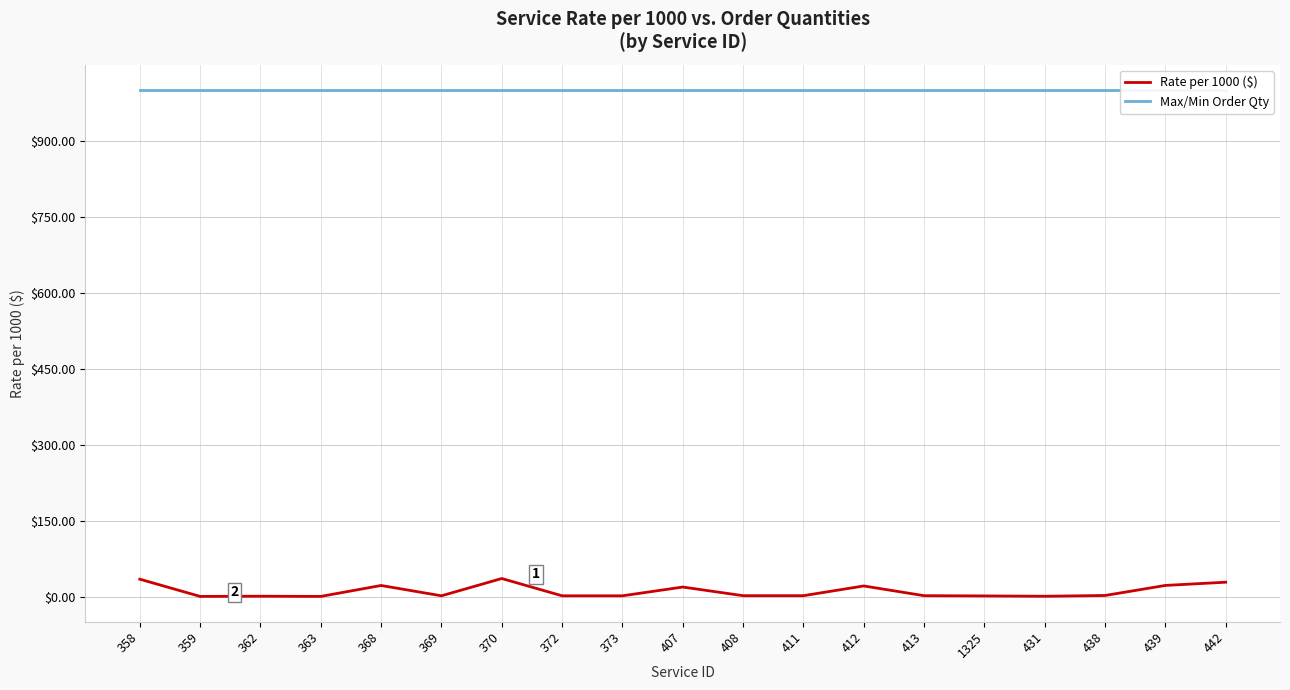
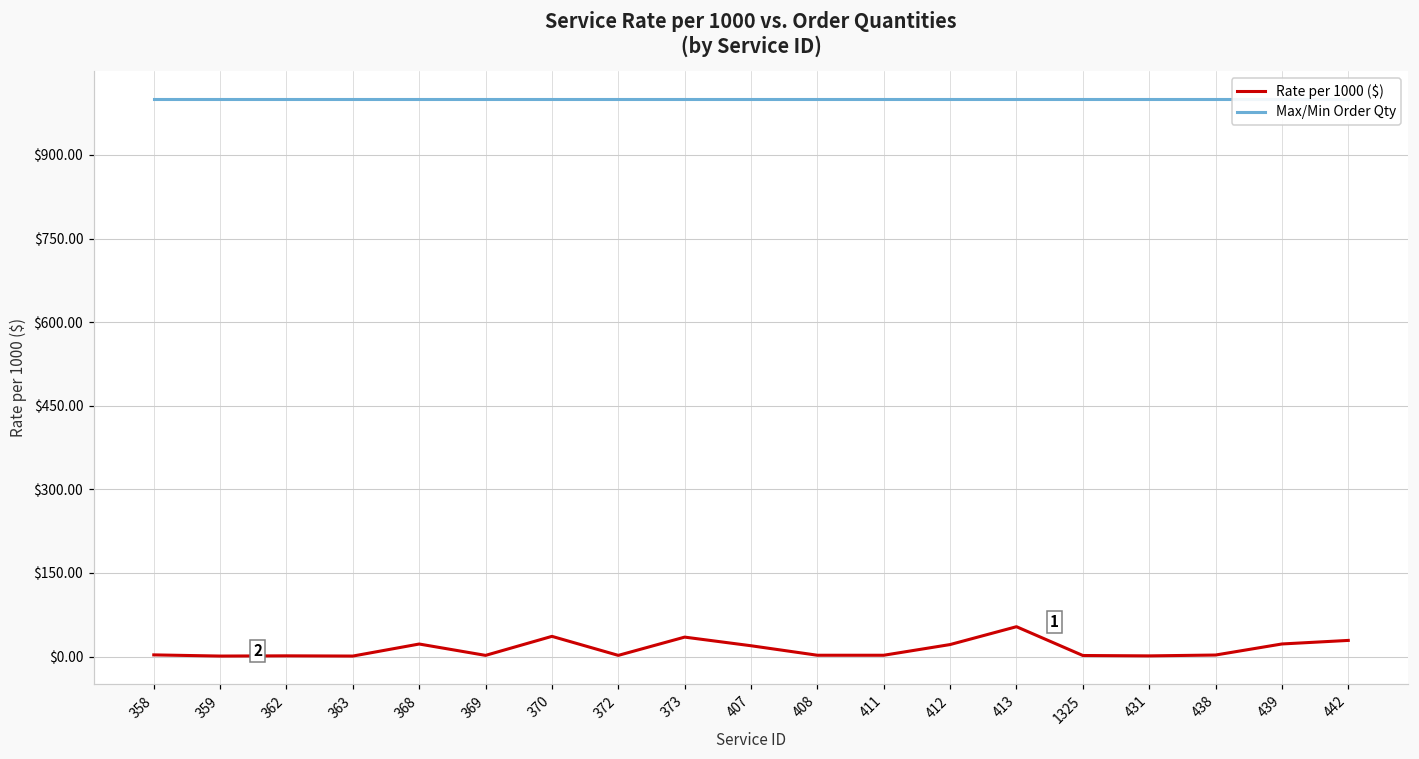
  {
    "Rate per 1000 ($)": {
-     "358": "$40",
+     "358": "$0",
      "359": "$0",
      "363": "$0",
      "368": "$20",
      "369": "$0",
      "370": "$40",
      "372": "$0",
-     "373": "$0",
+     "373": "$30",
      "407": "$20",
      "408": "$0",
      "411": "$0",
      "412": "$20",
-     "413": "$0",
+     "413": "$50",
      "1325": "$0",
      "431": "$0",
      "438": "$0",
      "439": "$20",
      "442": "$30"
    },
    "Max/Min Order Qty": {
      "358": "$1000",
      "359": "$1000",
      "362": "$1000",
      "363": "$1000",
      "368": "$1000",
      "369": "$1000",
      "370": "$1000",
      "372": "$1000",
      "373": "$1000",
      "407": "$1000",
      "408": "$1000",
      "411": "$1000",
      "412": "$1000",
      "413": "$1000",
      "1325": "$1000",
      "431": "$1000",
      "438": "$1000"
    }
  }
